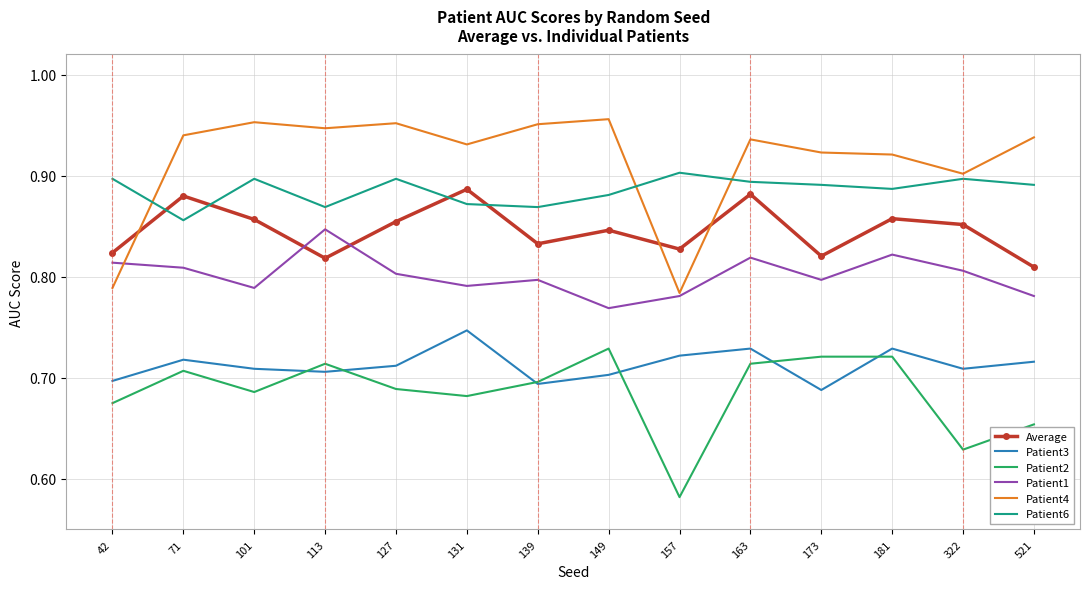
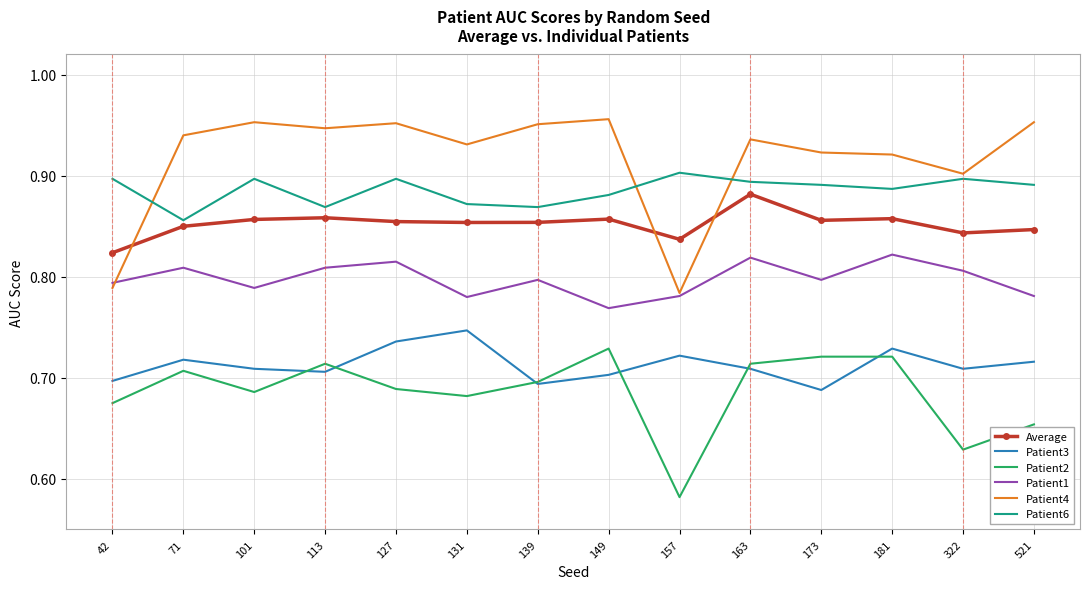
  {
    "Average": {
      "42": 0.824,
-     "71": 0.88,
+     "71": 0.85,
      "101": 0.857,
-     "113": 0.818,
+     "113": 0.858,
      "127": 0.855,
-     "131": 0.887,
-     "139": 0.833,
-     "149": 0.846,
-     "157": 0.827,
+     "131": 0.854,
+     "139": 0.854,
+     "149": 0.857,
+     "157": 0.837,
      "163": 0.882,
-     "173": 0.821,
+     "173": 0.856,
      "181": 0.858,
-     "322": 0.852,
-     "521": 0.810
+     "322": 0.843,
+     "521": 0.847
    },
    "Patient3": {
      "42": 0.697,
      "71": 0.718,
      "101": 0.709,
      "113": 0.706,
-     "127": 0.712,
+     "127": 0.736,
      "131": 0.747,
      "149": 0.703,
      "157": 0.722,
-     "163": 0.729,
+     "163": 0.709,
      "173": 0.688,
      "181": 0.729,
      "322": 0.709,
      "521": 0.716
    },
    "Patient1": {
-     "42": 0.814,
+     "42": 0.794,
      "71": 0.809,
      "101": 0.789,
-     "113": 0.847,
-     "127": 0.803,
-     "131": 0.791,
+     "113": 0.809,
+     "127": 0.815,
+     "131": 0.780,
      "139": 0.797,
      "149": 0.769,
      "157": 0.781,
      "163": 0.819,
      "173": 0.797,
      "181": 0.822,
      "322": 0.806,
      "521": 0.781
    },
    "Patient4": {
      "42": 0.789,
      "71": 0.940,
      "101": 0.953,
      "113": 0.947,
      "127": 0.952,
      "131": 0.931,
      "139": 0.951,
      "149": 0.956,
      "157": 0.784,
      "163": 0.936,
      "173": 0.923,
      "181": 0.921,
      "322": 0.902,
-     "521": 0.938
+     "521": 0.953
    }
  }
